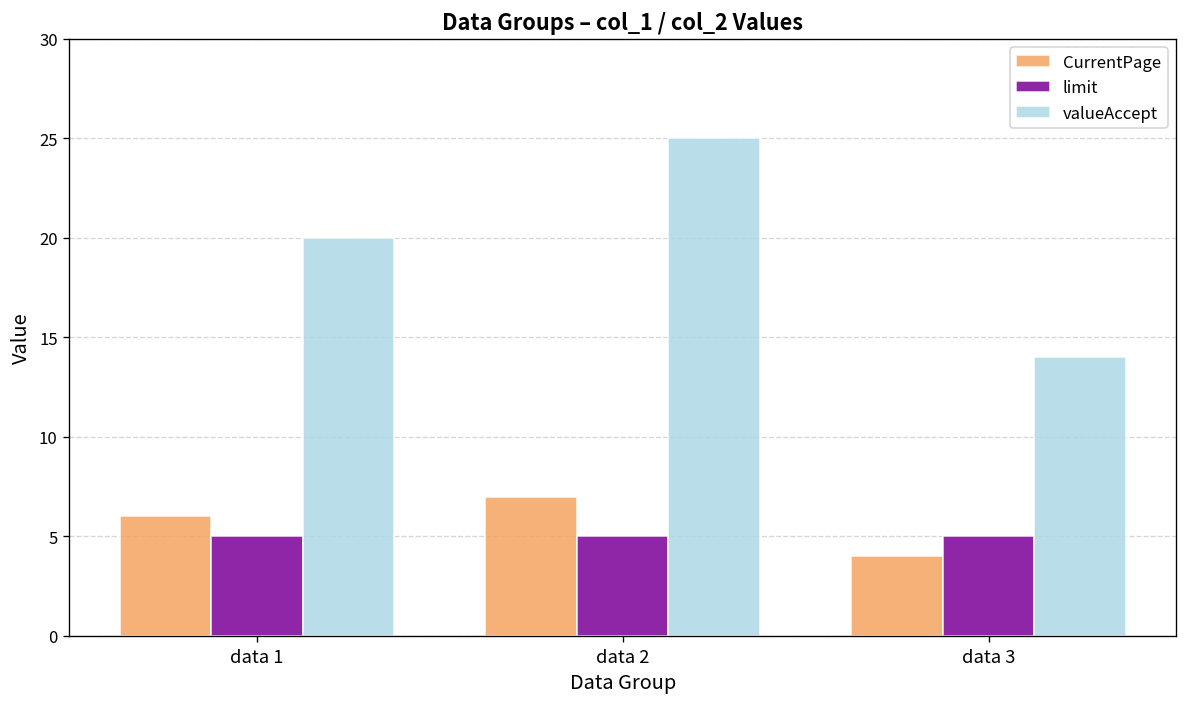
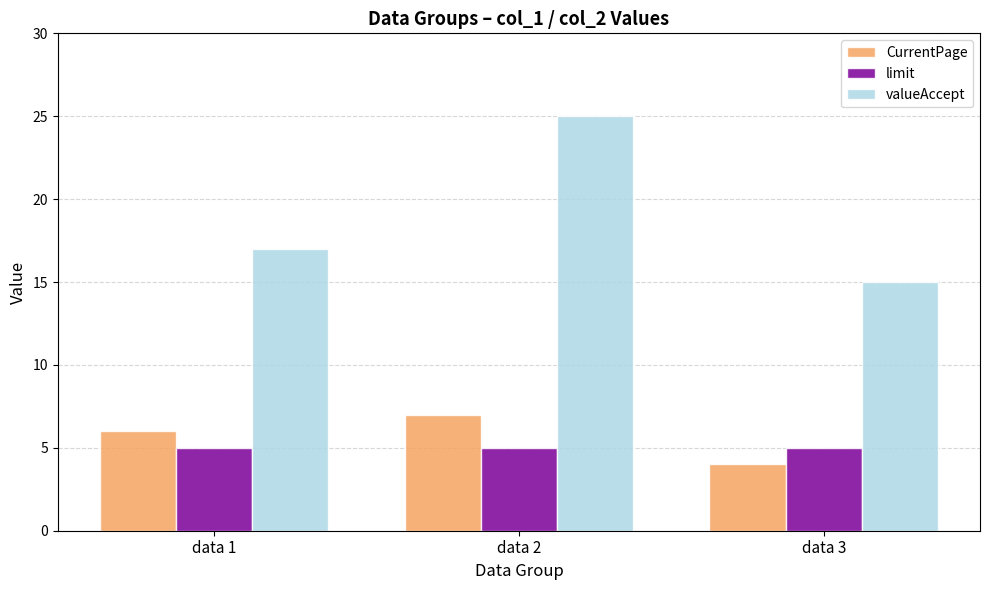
  {
    "CurrentPage": {
      "data 1": 6,
      "data 2": 7,
      "data 3": 4
    },
    "limit": {
      "data 1": 5,
      "data 2": 5,
      "data 3": 5
    },
    "valueAccept": {
-     "data 1": 20,
+     "data 1": 17,
      "data 2": 25,
-     "data 3": 14
+     "data 3": 15
    }
  }
